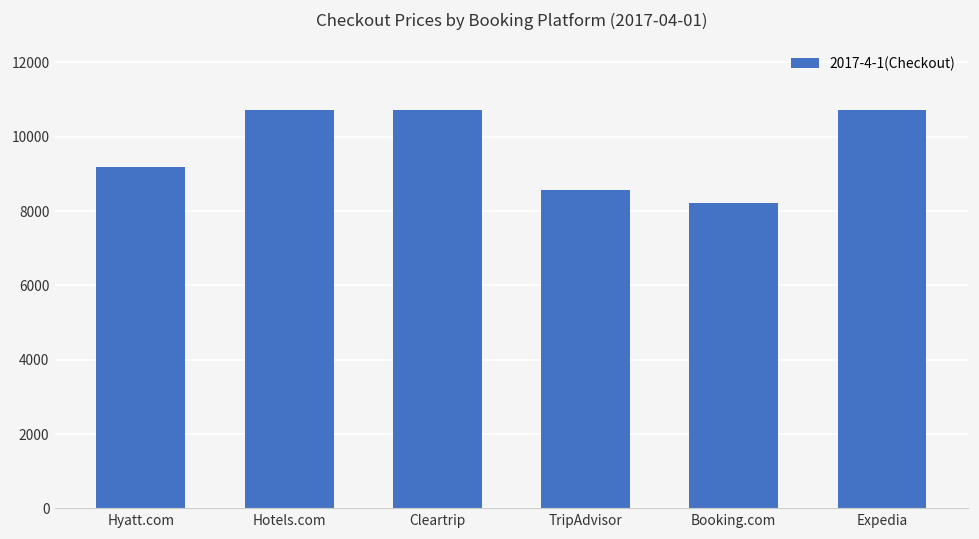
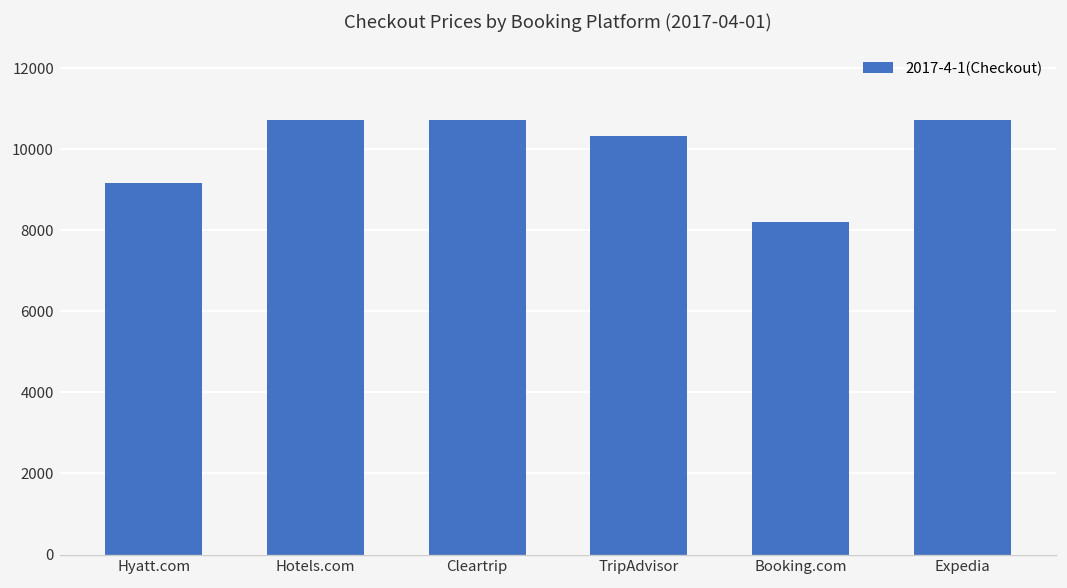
  {
    "Hyatt.com": 9200,
    "Hotels.com": 10700,
    "Cleartrip": 10700,
-   "TripAdvisor": 8600,
+   "TripAdvisor": 10300,
    "Booking.com": 8200,
    "Expedia": 10700
  }
